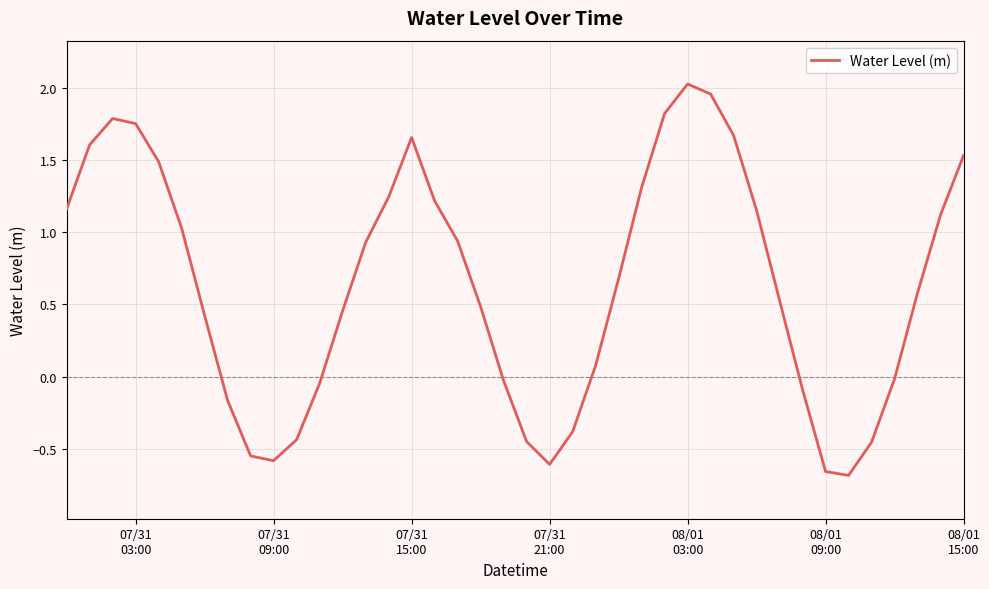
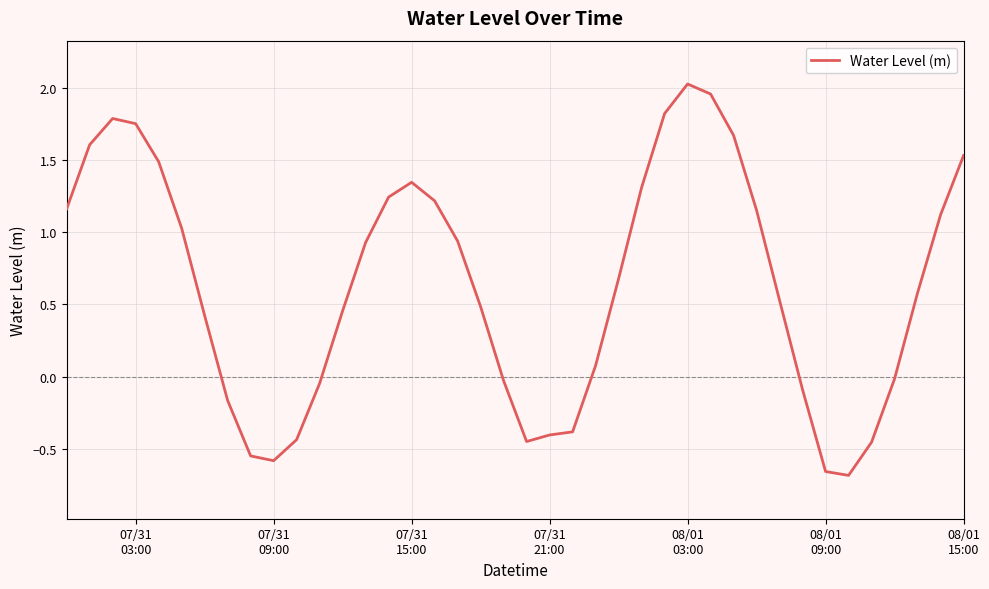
  {
    "07/31 03:00": 1.75,
    "07/31 09:00": -0.58,
-   "07/31 15:00": 1.66,
-   "07/31 21:00": -0.61,
+   "07/31 15:00": 1.35,
+   "07/31 21:00": -0.40,
    "08/01 03:00": 2.03,
    "08/01 09:00": -0.66,
    "08/01 15:00": 1.53
  }
